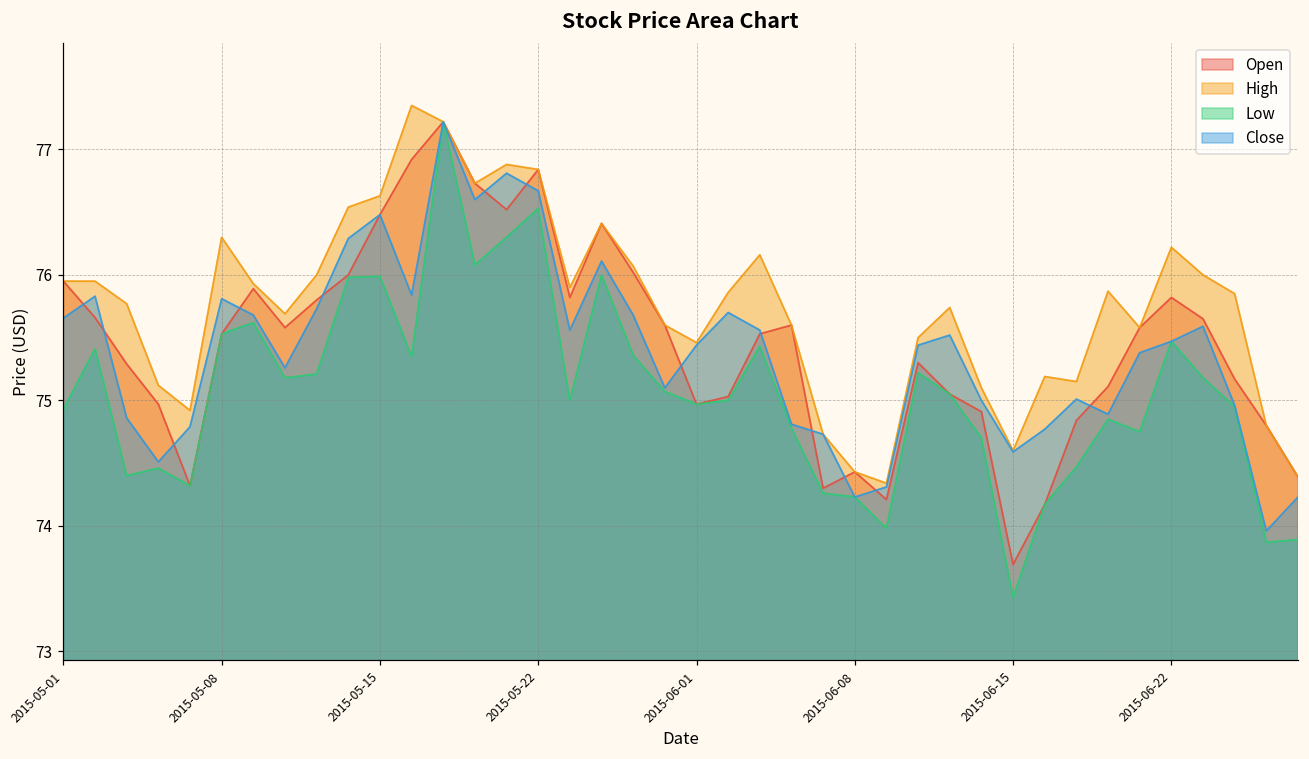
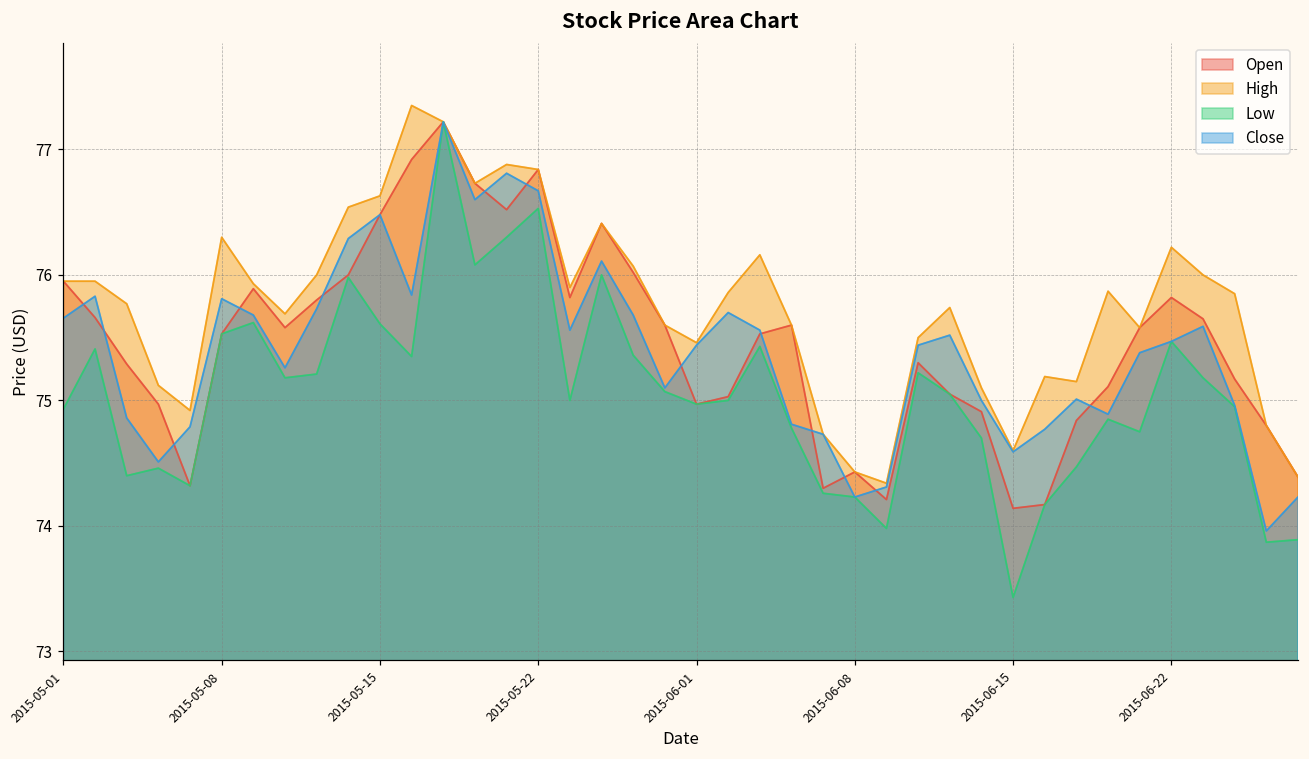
  {
    "Open": {
-     "2015-06-15": 73.69,
+     "2015-06-15": 74.14,
      "2015-06-22": 75.82
    },
    "High": {
      "2015-05-08": 76.30,
      "2015-05-15": 76.63,
      "2015-06-22": 76.22
    },
    "Low": {
      "2015-05-01": 74.93,
-     "2015-05-15": 75.99,
+     "2015-05-15": 75.61,
      "2015-05-22": 76.53,
      "2015-06-15": 73.43
    },
    "Close": {
      "2015-05-01": 75.66,
      "2015-05-08": 75.81,
      "2015-05-22": 76.67
    }
  }
